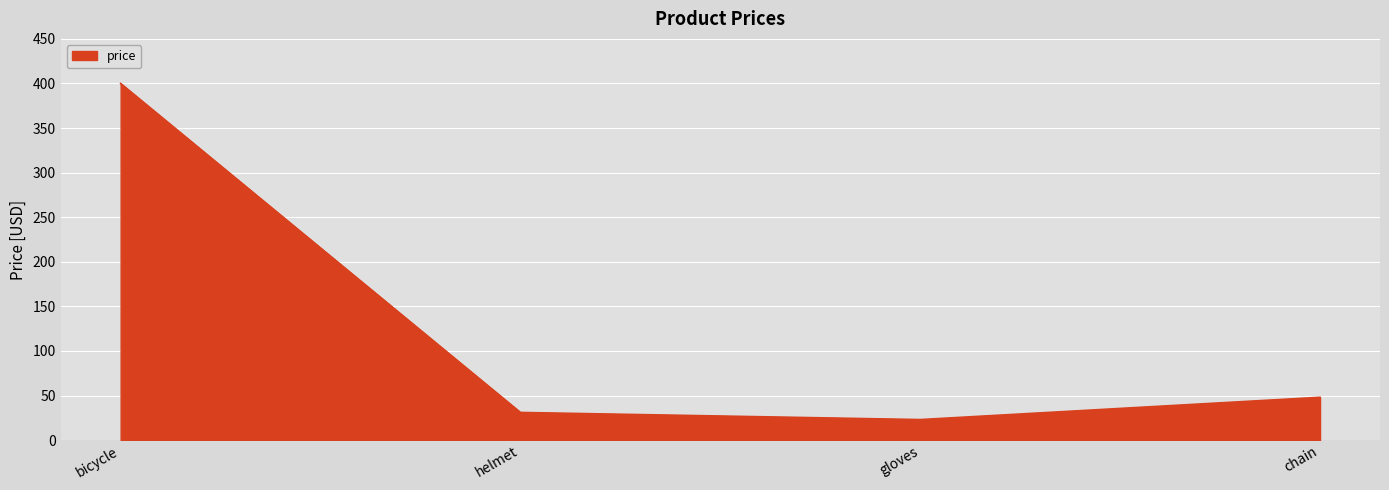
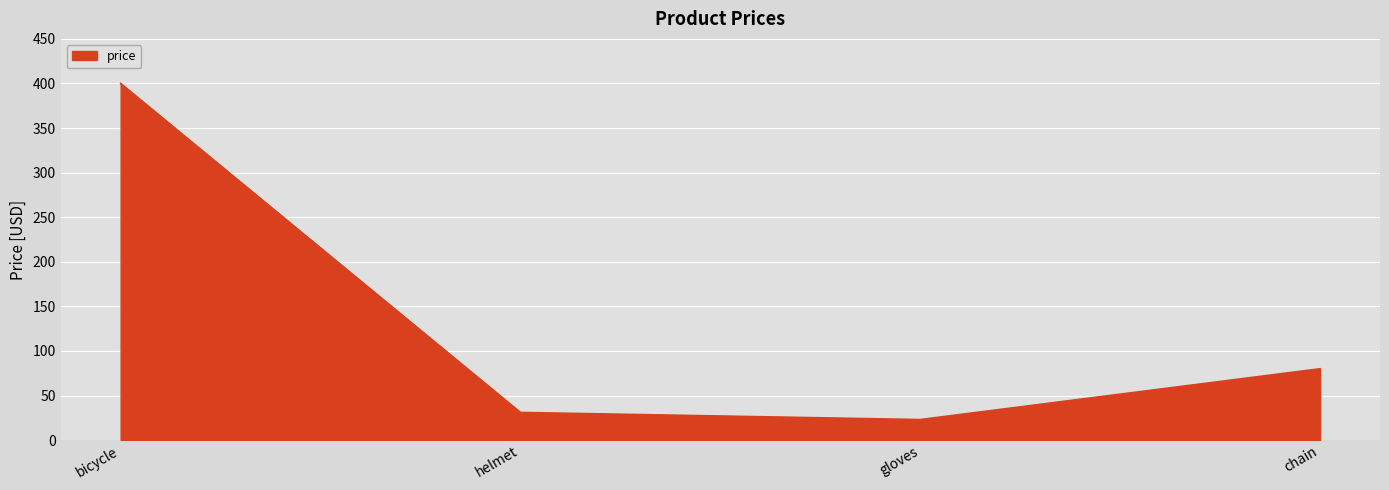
  {
    "bicycle": 400,
    "helmet": 30,
    "gloves": 20,
-   "chain": 50
+   "chain": 80
  }
